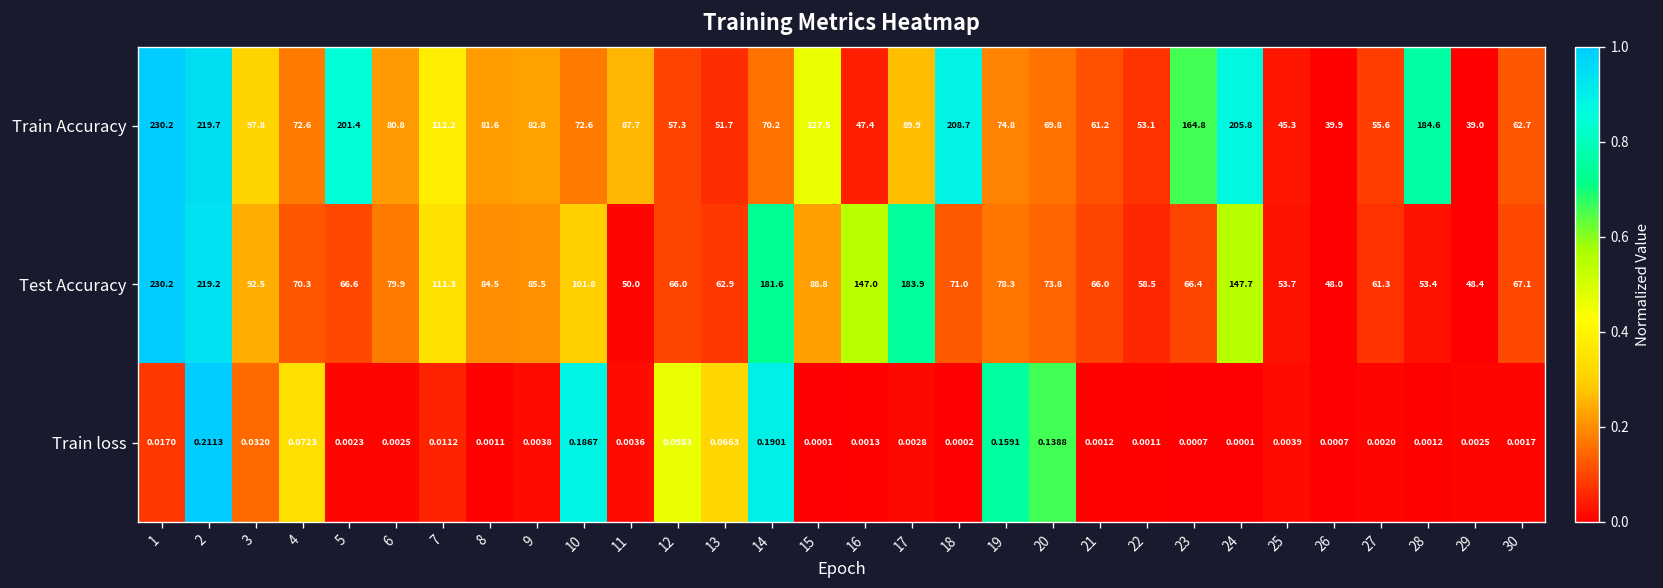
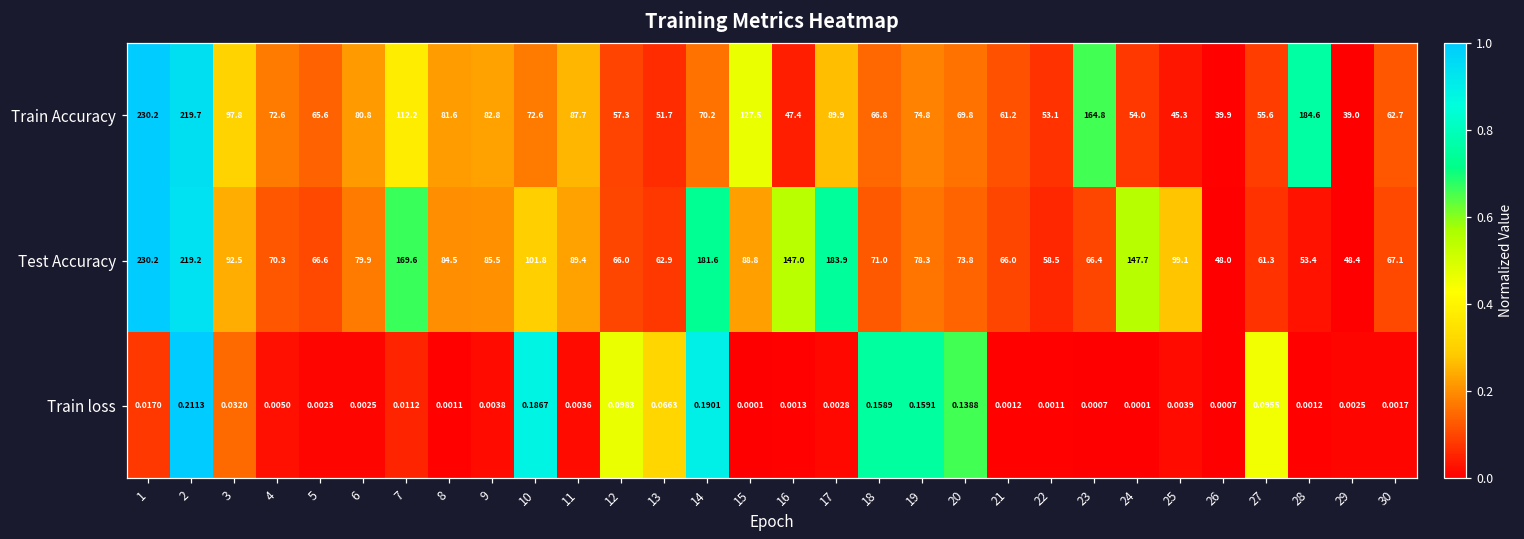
  {
    "Train Accuracy": {
      "1": 230.2,
      "2": 219.7,
      "3": 97.8,
      "4": 72.6,
-     "5": 201.4,
+     "5": 65.6,
      "6": 80.8,
      "7": 112.2,
      "8": 81.6,
      "9": 82.8,
      "10": 72.6,
      "11": 87.7,
      "12": 57.3,
      "13": 51.7,
      "14": 70.2,
      "15": 127.5,
      "16": 47.4,
      "17": 89.9,
-     "18": 208.7,
+     "18": 66.8,
      "19": 74.8,
      "20": 69.8,
      "21": 61.2,
      "22": 53.1,
      "23": 164.8,
-     "24": 205.8,
+     "24": 54.0,
      "25": 45.3,
      "26": 39.9,
      "27": 55.6,
      "28": 184.6,
      "29": 39.0,
      "30": 62.7
    },
    "Test Accuracy": {
      "1": 230.2,
      "2": 219.2,
      "3": 92.5,
      "4": 70.3,
      "5": 66.6,
      "6": 79.9,
-     "7": 111.3,
+     "7": 169.6,
      "8": 84.5,
      "9": 85.5,
      "10": 101.8,
-     "11": 50.0,
+     "11": 89.4,
      "12": 66.0,
      "13": 62.9,
      "14": 181.6,
      "15": 88.8,
      "16": 147.0,
      "17": 183.9,
      "18": 71.0,
      "19": 78.3,
      "20": 73.8,
      "21": 66.0,
      "22": 58.5,
      "23": 66.4,
      "24": 147.7,
-     "25": 53.7,
+     "25": 99.1,
      "26": 48.0,
      "27": 61.3,
      "28": 53.4,
      "29": 48.4,
      "30": 67.1
    },
    "Train loss": {
      "1": 0.0170,
      "2": 0.2113,
      "3": 0.0320,
-     "4": 0.0723,
+     "4": 0.0050,
      "5": 0.0023,
      "6": 0.0025,
      "7": 0.0112,
      "8": 0.0011,
      "9": 0.0038,
      "10": 0.1867,
      "11": 0.0036,
      "12": 0.0983,
      "13": 0.0663,
      "14": 0.1901,
      "15": 0.0001,
      "16": 0.0013,
      "17": 0.0028,
-     "18": 0.0002,
+     "18": 0.1589,
      "19": 0.1591,
      "20": 0.1388,
      "21": 0.0012,
      "22": 0.0011,
      "23": 0.0007,
      "24": 0.0001,
      "25": 0.0039,
      "26": 0.0007,
-     "27": 0.0020,
+     "27": 0.0955,
      "28": 0.0012,
      "29": 0.0025,
      "30": 0.0017
    }
  }
